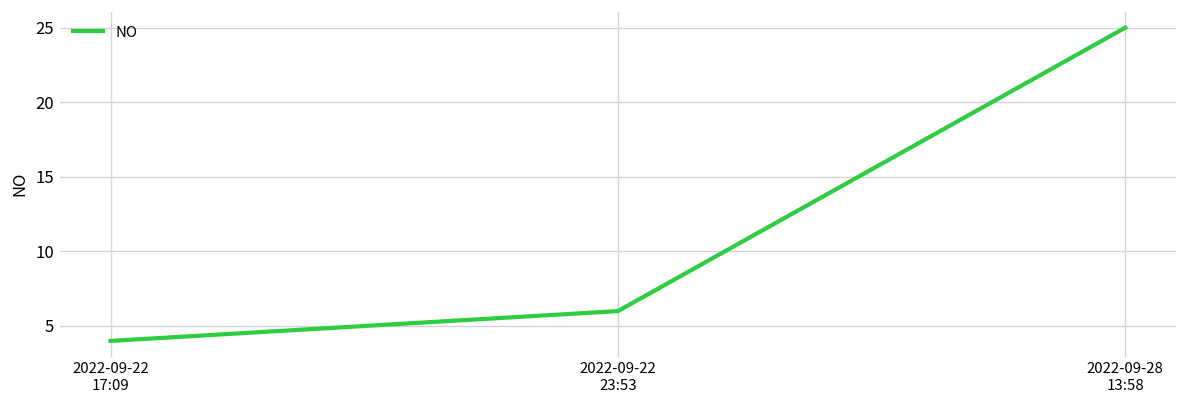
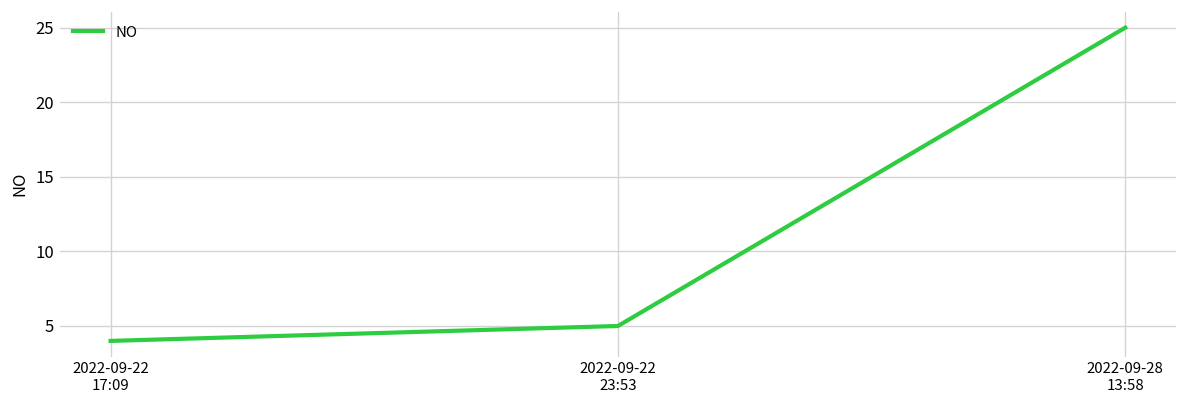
  {
    "2022-09-22 17:09": 4,
-   "2022-09-22 23:53": 6,
+   "2022-09-22 23:53": 5,
    "2022-09-28 13:58": 25
  }
